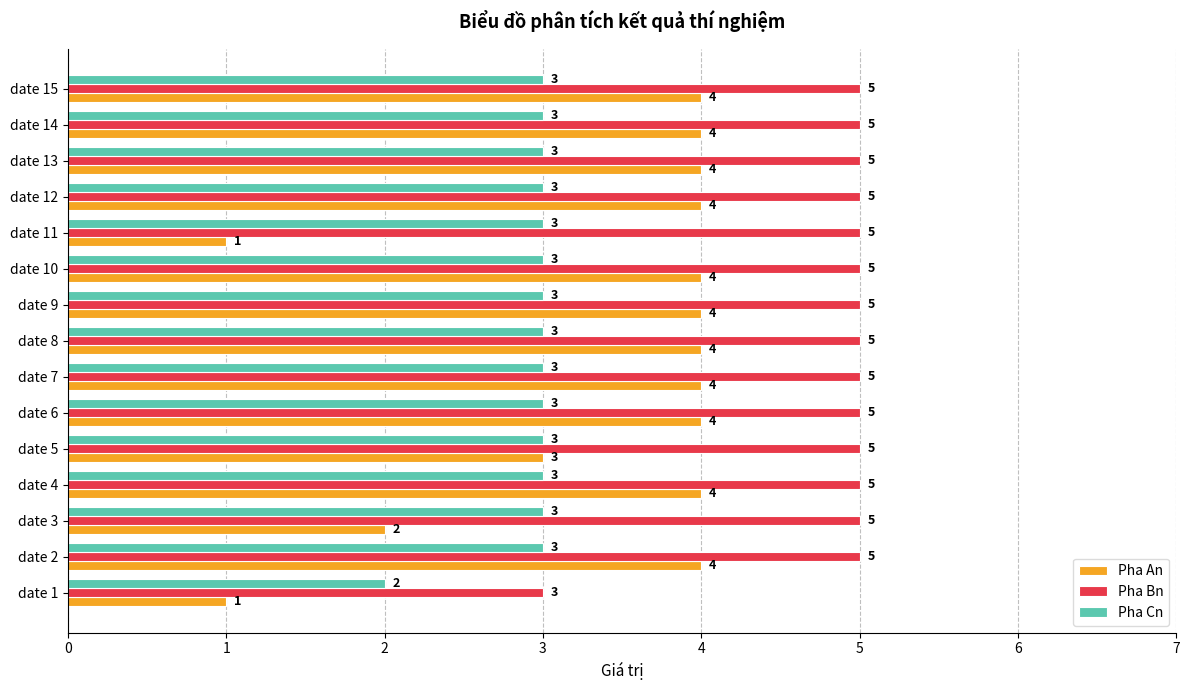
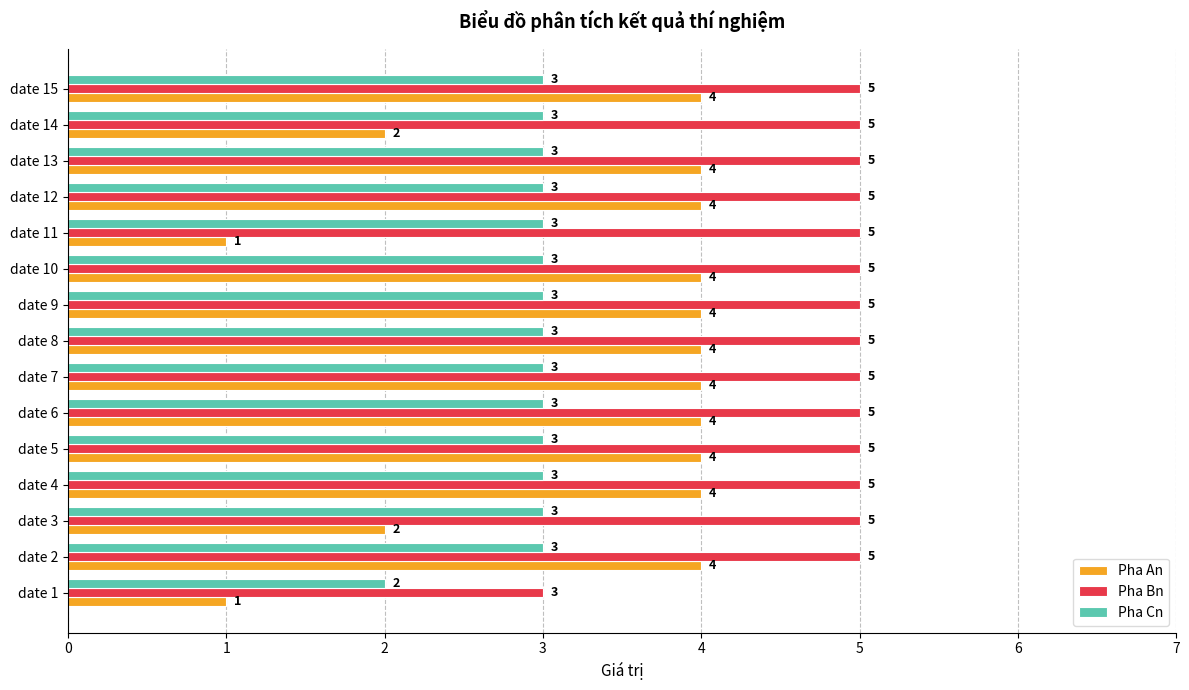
  {
    "Pha An": {
      "date 15": 4,
-     "date 14": 4,
+     "date 14": 2,
      "date 13": 4,
      "date 12": 4,
      "date 11": 1,
      "date 10": 4,
      "date 9": 4,
      "date 8": 4,
      "date 7": 4,
      "date 6": 4,
-     "date 5": 3,
+     "date 5": 4,
      "date 4": 4,
      "date 3": 2,
      "date 2": 4,
      "date 1": 1
    },
    "Pha Bn": {
      "date 15": 5,
      "date 14": 5,
      "date 13": 5,
      "date 12": 5,
      "date 11": 5,
      "date 10": 5,
      "date 9": 5,
      "date 8": 5,
      "date 7": 5,
      "date 6": 5,
      "date 5": 5,
      "date 4": 5,
      "date 3": 5,
      "date 2": 5,
      "date 1": 3
    },
    "Pha Cn": {
      "date 15": 3,
      "date 14": 3,
      "date 13": 3,
      "date 12": 3,
      "date 11": 3,
      "date 10": 3,
      "date 9": 3,
      "date 8": 3,
      "date 7": 3,
      "date 6": 3,
      "date 5": 3,
      "date 4": 3,
      "date 3": 3,
      "date 2": 3,
      "date 1": 2
    }
  }
